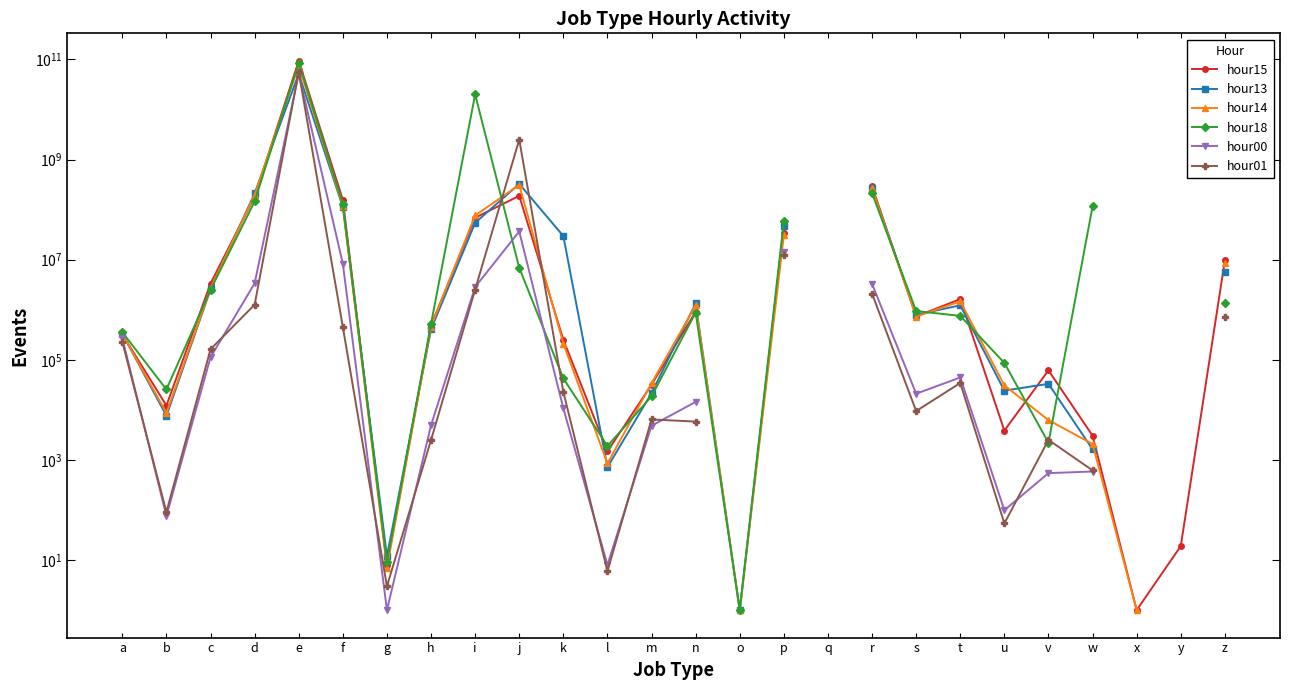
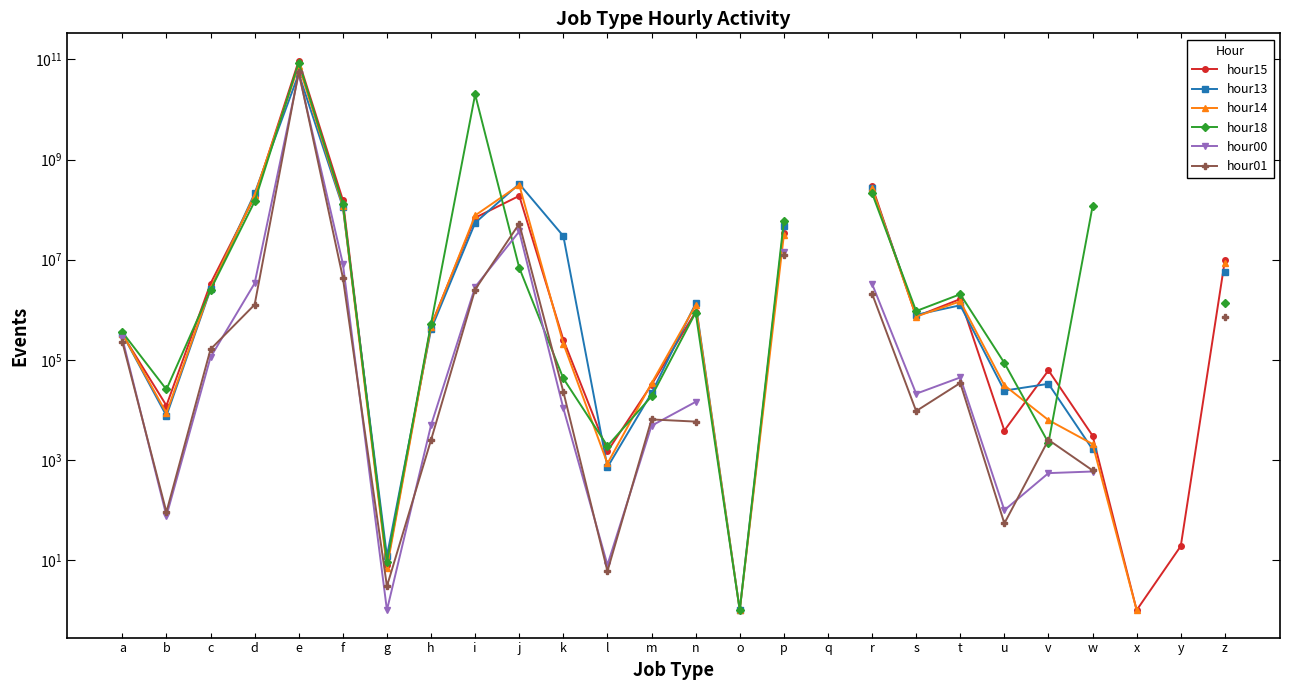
  {
    "hour15": {
      "b": 12000,
      "c": 3000000,
      "f": 160000000,
      "g": 8,
      "j": 190000000,
      "k": 300000,
      "l": 1500,
      "u": 4000,
      "v": 60000,
      "w": 3000,
      "y": 19,
      "z": 10000000
    },
    "hour13": {
      "b": 8000,
      "g": 12,
      "h": 400000,
      "i": 50000000,
      "k": 30000000,
      "l": 700,
      "m": 22000,
      "p": 50000000,
      "t": 1200000,
      "u": 20000,
      "v": 30000,
      "w": 1600,
      "z": 6000000
    },
    "hour14": {
      "b": 9000,
      "e": 70000000000,
      "g": 7,
      "k": 210000,
      "l": 800,
      "u": 30000,
      "v": 6000,
      "w": 2100,
      "z": 8000000
    },
    "hour18": {
      "b": 30000,
      "d": 150000000,
      "g": 9,
      "i": 20000000000,
      "j": 7000000,
      "k": 40000,
      "l": 1900,
      "m": 19000,
      "p": 60000000,
      "r": 210000000,
      "s": 900000,
-     "t": 800000,
+     "t": 2000000,
      "u": 90000,
      "v": 2000,
      "w": 120000000,
      "z": 1300000
    },
    "hour00": {
      "a": 300000,
      "b": 80,
      "c": 110000,
      "d": 3000000,
      "f": 8000000,
      "g": 1,
      "h": 5000,
      "j": 40000000,
      "k": 11000,
      "l": 8,
      "m": 5000,
      "n": 14000,
      "p": 15000000,
      "r": 3000000,
      "s": 21000,
      "t": 40000,
      "u": 100,
      "v": 500
    },
    "hour01": {
      "a": 200000,
      "b": 90,
      "c": 160000,
      "d": 1300000,
-     "f": 500000,
+     "f": 4000000,
      "g": 3,
      "h": 3000,
-     "j": 3000000000,
+     "j": 50000000,
      "k": 20000,
      "l": 6,
      "m": 6000,
      "n": 6000,
      "p": 13000000,
      "r": 2100000,
      "s": 9000,
      "t": 30000,
      "u": 50,
      "v": 3000,
      "z": 700000
    }
  }
